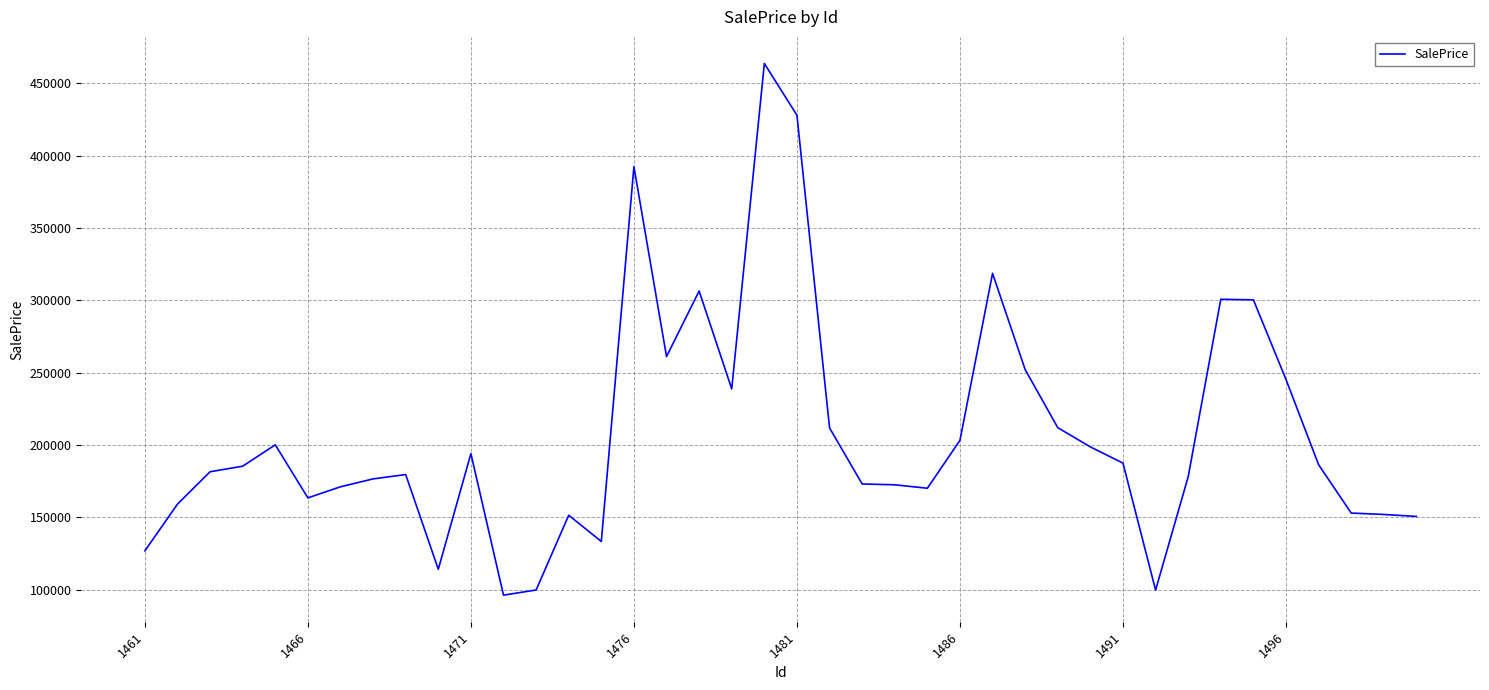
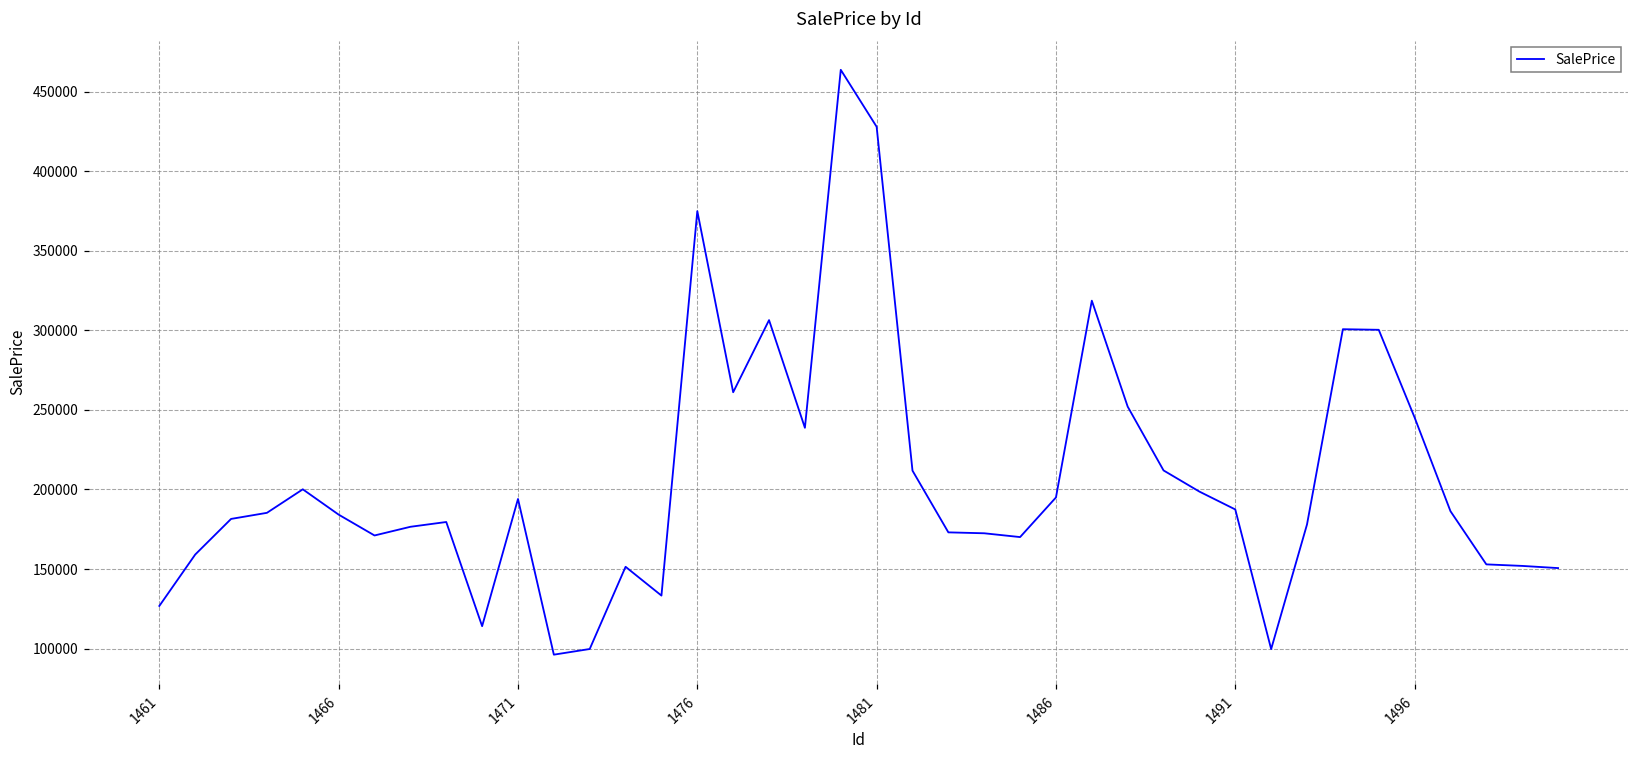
  {
    "1461": 127000,
-   "1466": 163000,
+   "1466": 184000,
    "1471": 194000,
-   "1476": 392000,
+   "1476": 375000,
    "1481": 428000,
-   "1486": 203000,
+   "1486": 195000,
    "1491": 187000,
    "1496": 245000
  }
